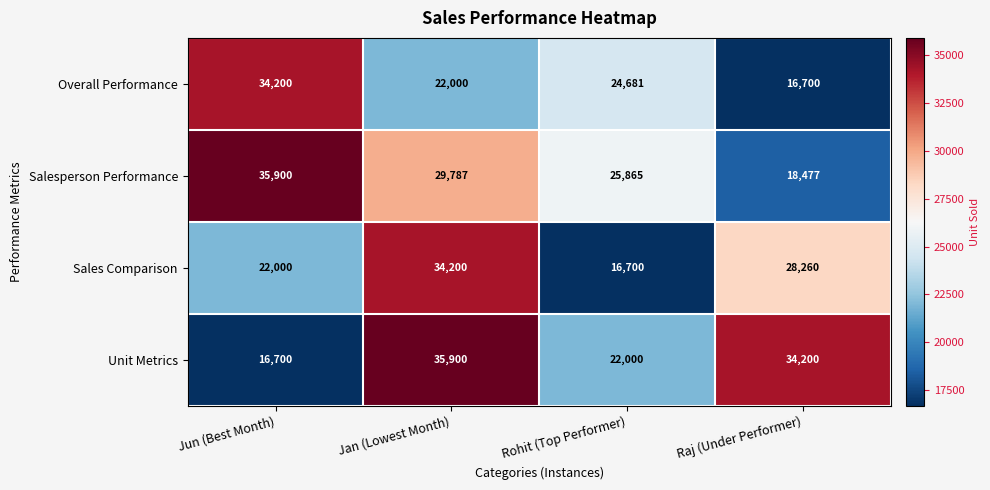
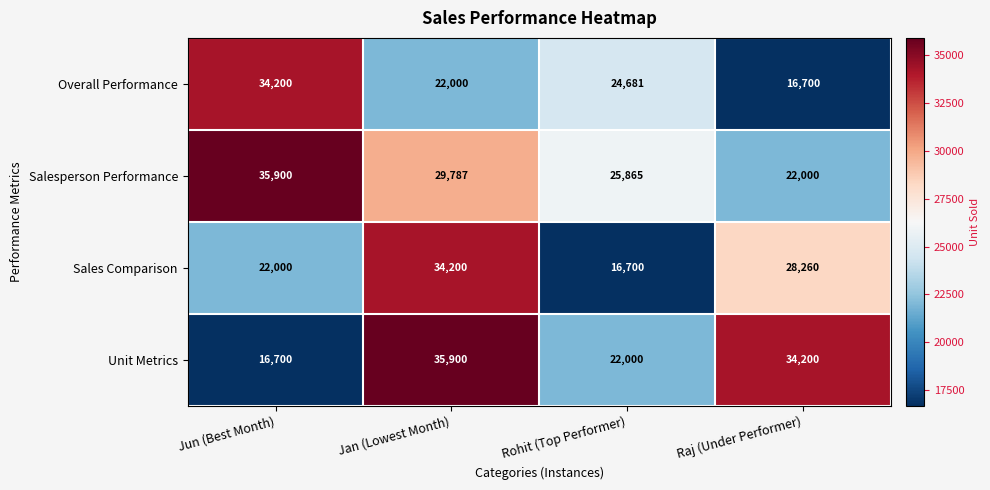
  {
    "Overall Performance": {
      "Jun (Best Month)": "34,200",
      "Jan (Lowest Month)": "22,000",
      "Rohit (Top Performer)": "24,681",
      "Raj (Under Performer)": "16,700"
    },
    "Salesperson Performance": {
      "Jun (Best Month)": "35,900",
      "Jan (Lowest Month)": "29,787",
      "Rohit (Top Performer)": "25,865",
-     "Raj (Under Performer)": "18,477"
+     "Raj (Under Performer)": "22,000"
    },
    "Sales Comparison": {
      "Jun (Best Month)": "22,000",
      "Jan (Lowest Month)": "34,200",
      "Rohit (Top Performer)": "16,700",
      "Raj (Under Performer)": "28,260"
    },
    "Unit Metrics": {
      "Jun (Best Month)": "16,700",
      "Jan (Lowest Month)": "35,900",
      "Rohit (Top Performer)": "22,000",
      "Raj (Under Performer)": "34,200"
    }
  }
